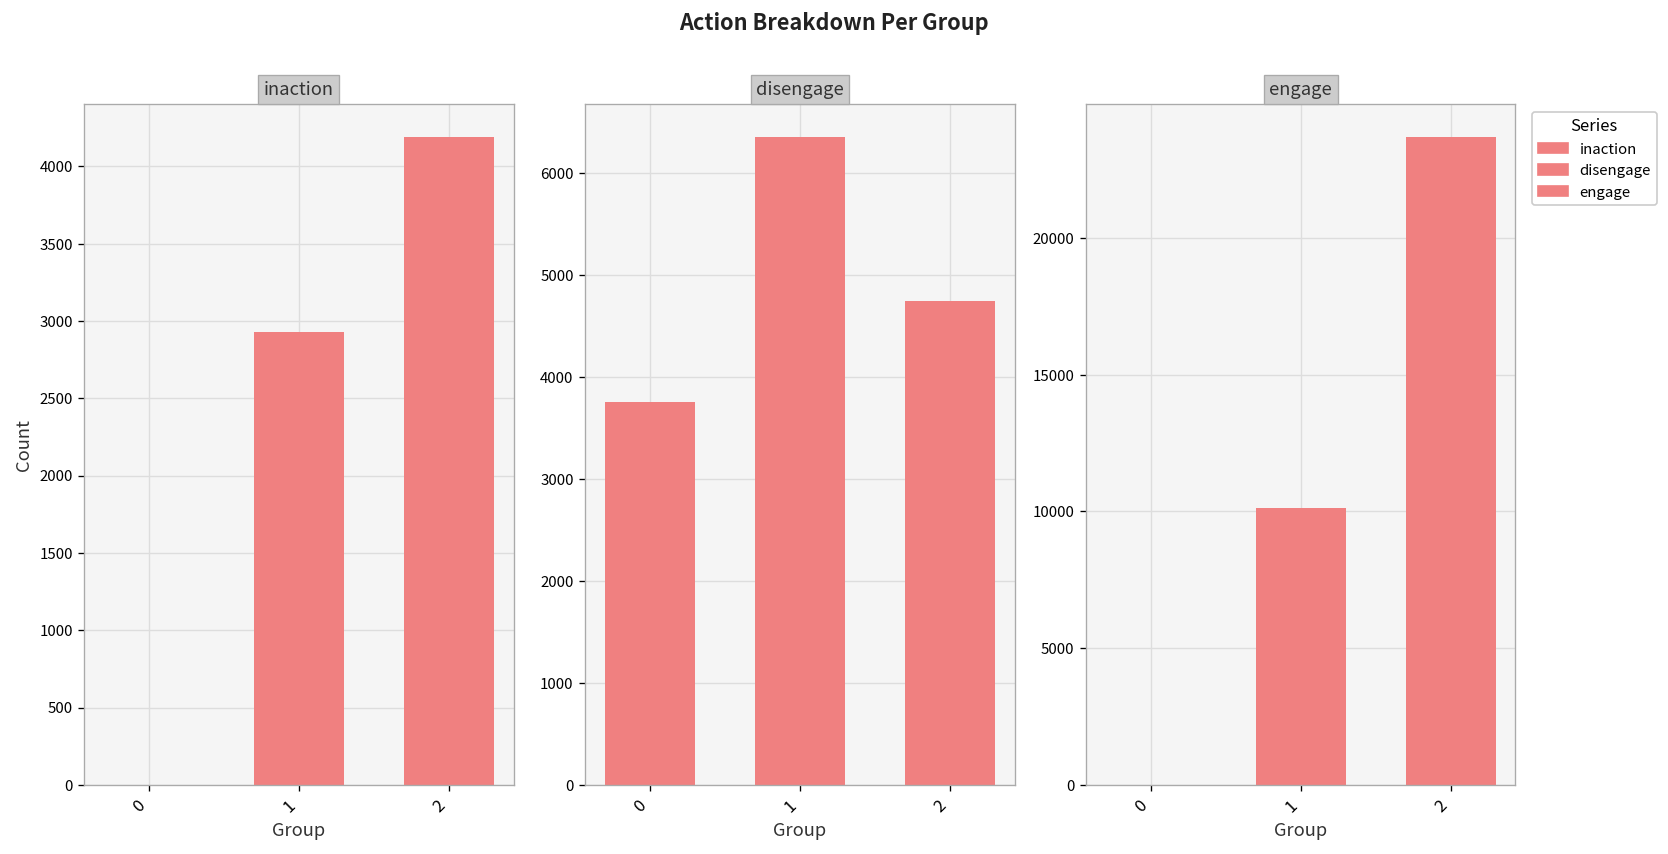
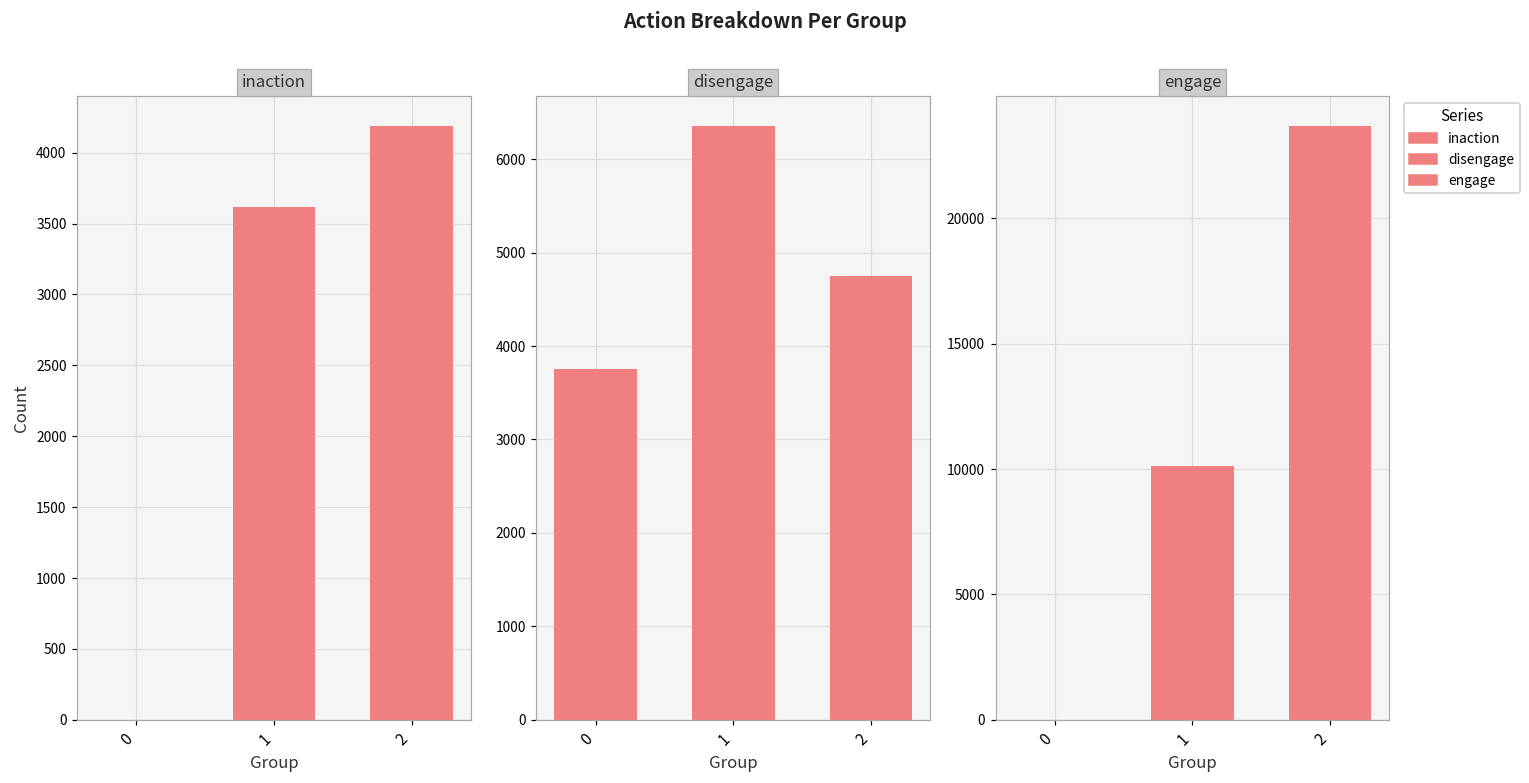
  {
    "inaction": {
      "0": 0,
-     "1": 2930,
+     "1": 3620,
      "2": 4190
    },
    "disengage": {
      "0": 3800,
      "1": 6400,
      "2": 4700
    },
    "engage": {
      "0": 0,
      "1": 10100,
      "2": 23700
    }
  }
